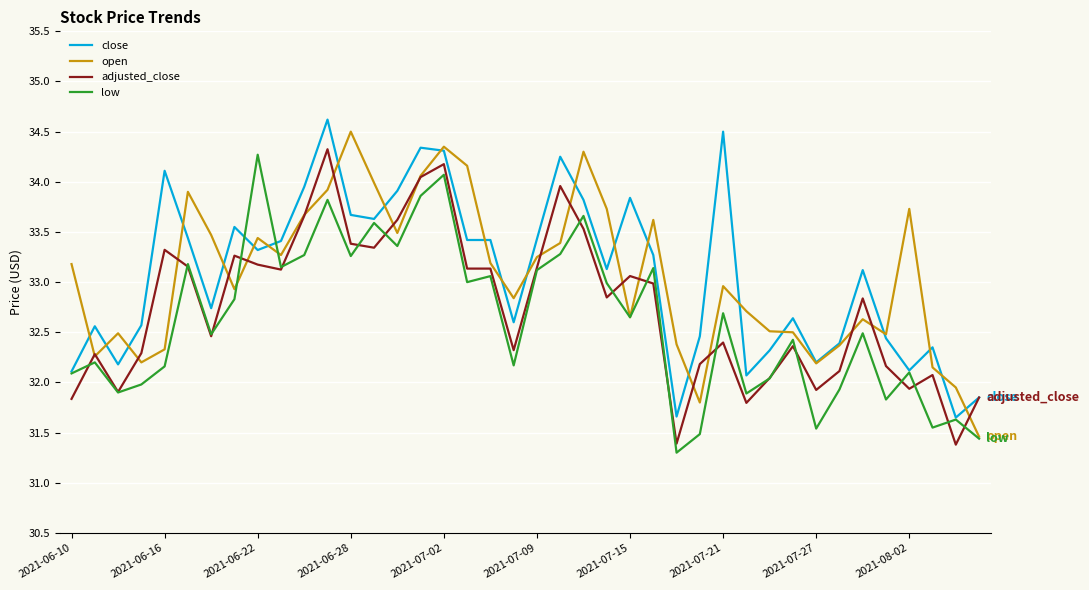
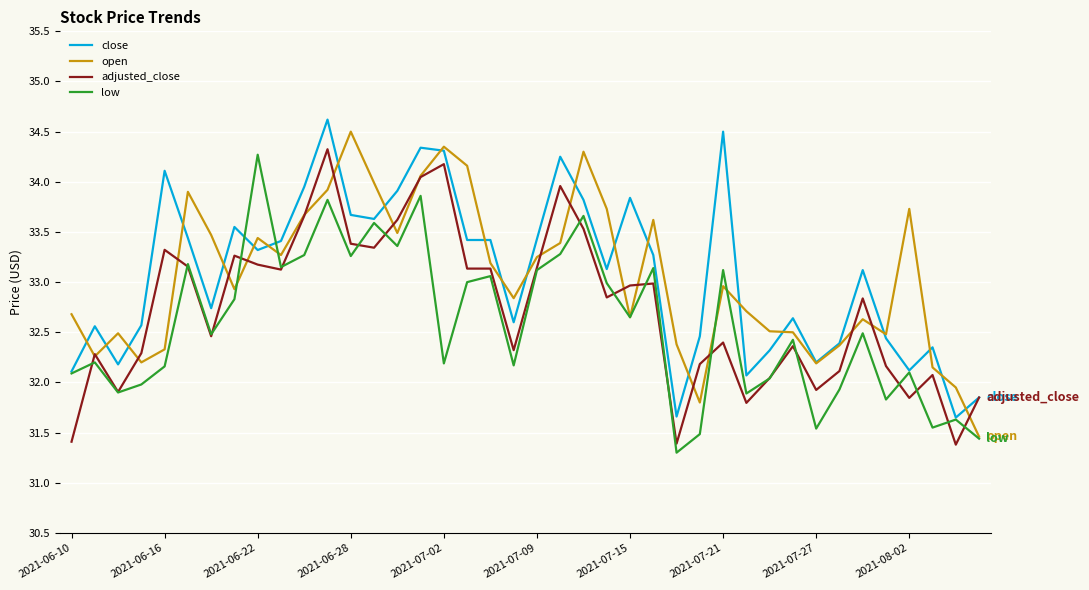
  {
    "close": {
      "2021-06-16": 34.11,
      "2021-06-22": 33.32,
      "2021-06-28": 33.67,
      "2021-07-02": 34.31,
      "2021-07-09": 33.43,
      "2021-07-15": 33.84,
      "2021-07-21": 34.50
    },
    "open": {
-     "2021-06-10": 33.18,
+     "2021-06-10": 32.68,
      "2021-06-16": 32.33,
      "2021-06-22": 33.44,
      "2021-06-28": 34.50,
      "2021-07-02": 34.35,
      "2021-07-09": 33.25,
      "2021-07-21": 32.96,
      "2021-08-02": 33.73
    },
    "adjusted_close": {
-     "2021-06-10": 31.84,
+     "2021-06-10": 31.41,
      "2021-06-16": 33.32,
      "2021-06-22": 33.17,
      "2021-06-28": 33.38,
      "2021-07-02": 34.18,
-     "2021-07-15": 33.06,
+     "2021-07-15": 32.97,
      "2021-07-21": 32.40,
      "2021-07-27": 31.93,
-     "2021-08-02": 31.94
+     "2021-08-02": 31.85
    },
    "low": {
      "2021-06-16": 32.16,
      "2021-06-22": 34.27,
      "2021-06-28": 33.26,
-     "2021-07-02": 34.07,
-     "2021-07-21": 32.69,
+     "2021-07-02": 32.19,
+     "2021-07-21": 33.12,
      "2021-07-27": 31.54
    }
  }
